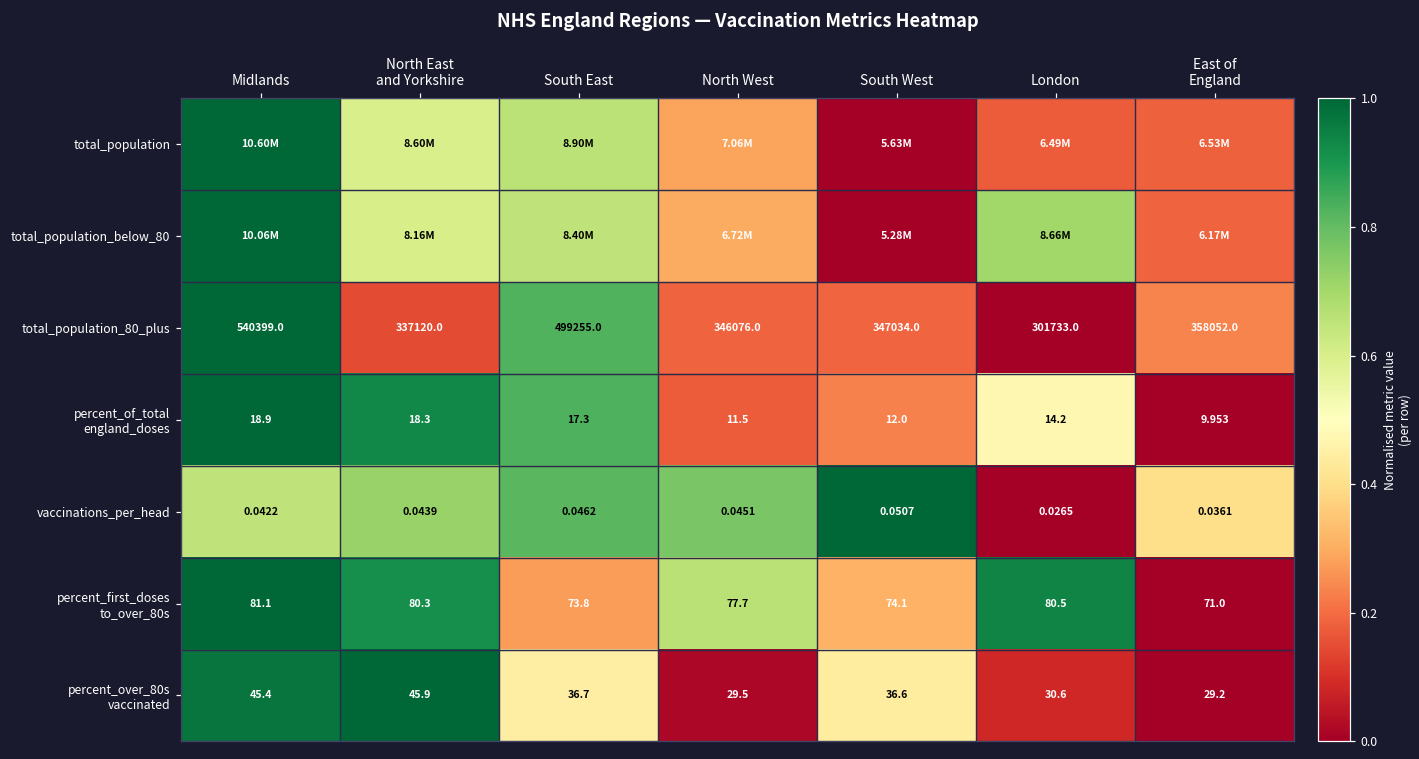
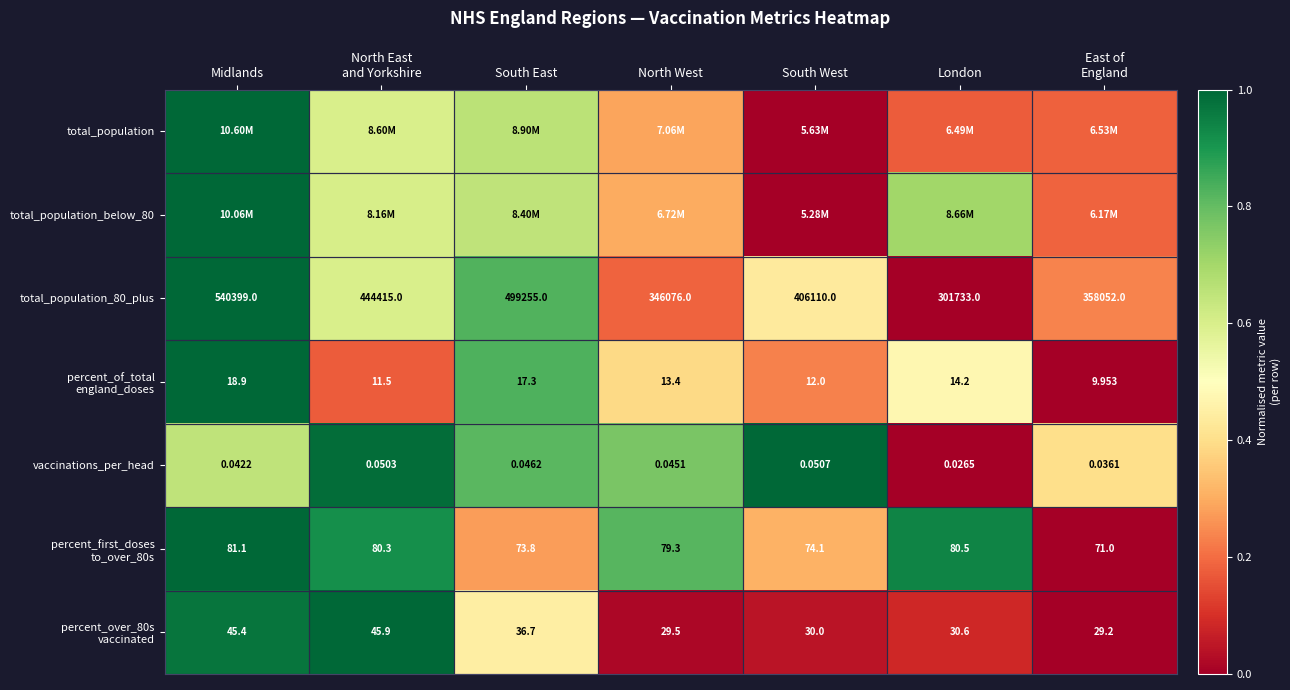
  {
    "total_population": {
      "Midlands": "10.60M",
      "North East and Yorkshire": "8.60M",
      "South East": "8.90M",
      "North West": "7.06M",
      "South West": "5.63M",
      "London": "6.49M",
      "East of England": "6.53M"
    },
    "total_population_below_80": {
      "Midlands": "10.06M",
      "North East and Yorkshire": "8.16M",
      "South East": "8.40M",
      "North West": "6.72M",
      "South West": "5.28M",
      "London": "8.66M",
      "East of England": "6.17M"
    },
    "total_population_80_plus": {
      "Midlands": "540399.0",
-     "North East and Yorkshire": "337120.0",
+     "North East and Yorkshire": "444415.0",
      "South East": "499255.0",
      "North West": "346076.0",
-     "South West": "347034.0",
+     "South West": "406110.0",
      "London": "301733.0",
      "East of England": "358052.0"
    },
    "percent_of_total england_doses": {
      "Midlands": "18.9",
-     "North East and Yorkshire": "18.3",
+     "North East and Yorkshire": "11.5",
      "South East": "17.3",
-     "North West": "11.5",
+     "North West": "13.4",
      "South West": "12.0",
      "London": "14.2",
      "East of England": "9.953"
    },
    "vaccinations_per_head": {
      "Midlands": "0.0422",
-     "North East and Yorkshire": "0.0439",
+     "North East and Yorkshire": "0.0503",
      "South East": "0.0462",
      "North West": "0.0451",
      "South West": "0.0507",
      "London": "0.0265",
      "East of England": "0.0361"
    },
    "percent_first_doses to_over_80s": {
      "Midlands": "81.1",
      "North East and Yorkshire": "80.3",
      "South East": "73.8",
-     "North West": "77.7",
+     "North West": "79.3",
      "South West": "74.1",
      "London": "80.5",
      "East of England": "71.0"
    },
    "percent_over_80s vaccinated": {
      "Midlands": "45.4",
      "North East and Yorkshire": "45.9",
      "South East": "36.7",
      "North West": "29.5",
-     "South West": "36.6",
+     "South West": "30.0",
      "London": "30.6",
      "East of England": "29.2"
    }
  }
